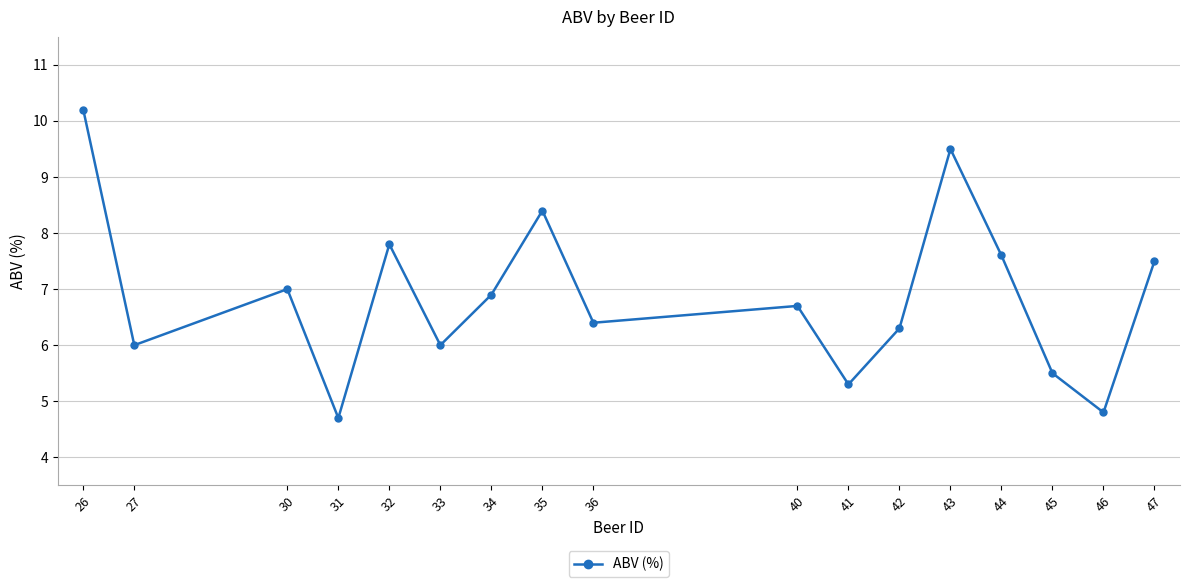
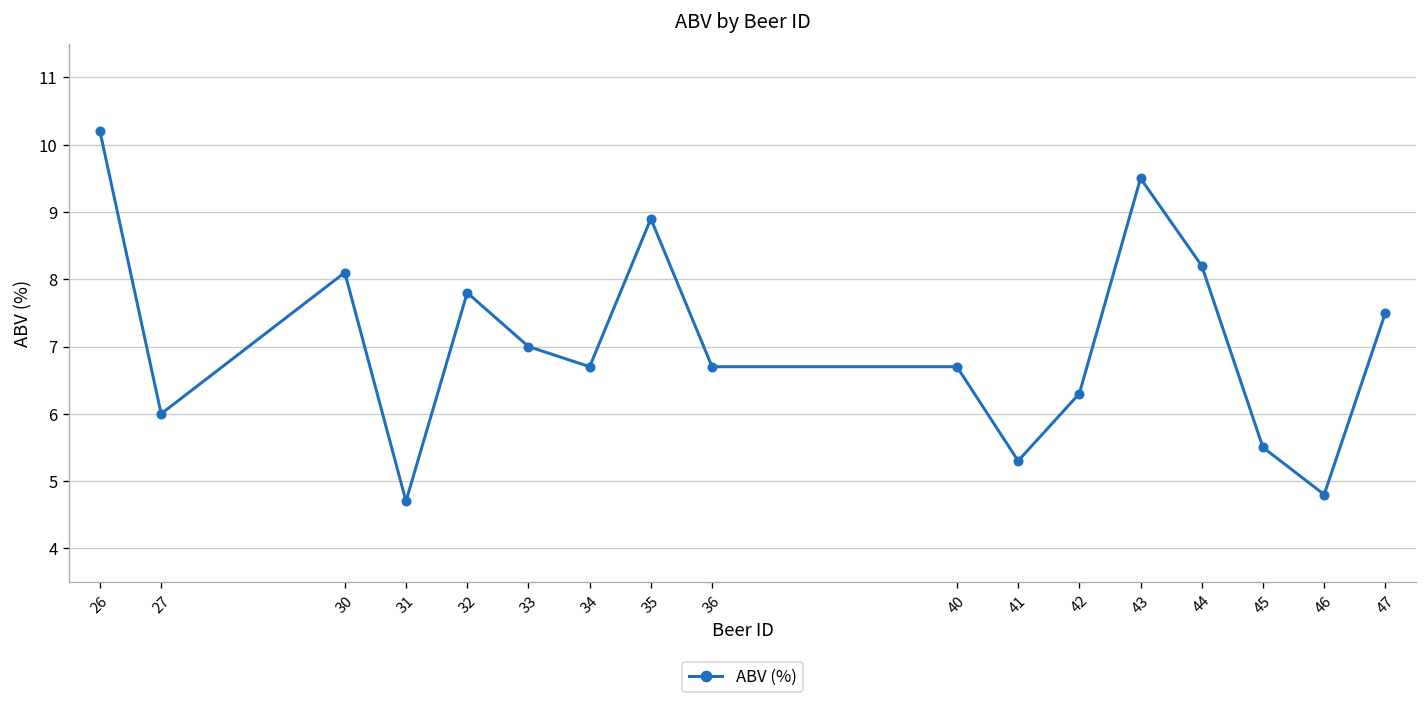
  {
    "26": 10.2,
    "27": 6.0,
-   "30": 7.0,
+   "30": 8.1,
    "31": 4.7,
    "32": 7.8,
-   "33": 6,
-   "34": 6.9,
-   "35": 8.4,
-   "36": 6.4,
+   "33": 7,
+   "34": 6.7,
+   "35": 8.9,
+   "36": 6.7,
    "40": 6.7,
    "41": 5.3,
    "42": 6.3,
    "43": 9.5,
-   "44": 7.6,
+   "44": 8.2,
    "45": 5.5,
    "46": 4.8,
    "47": 7.5
  }
